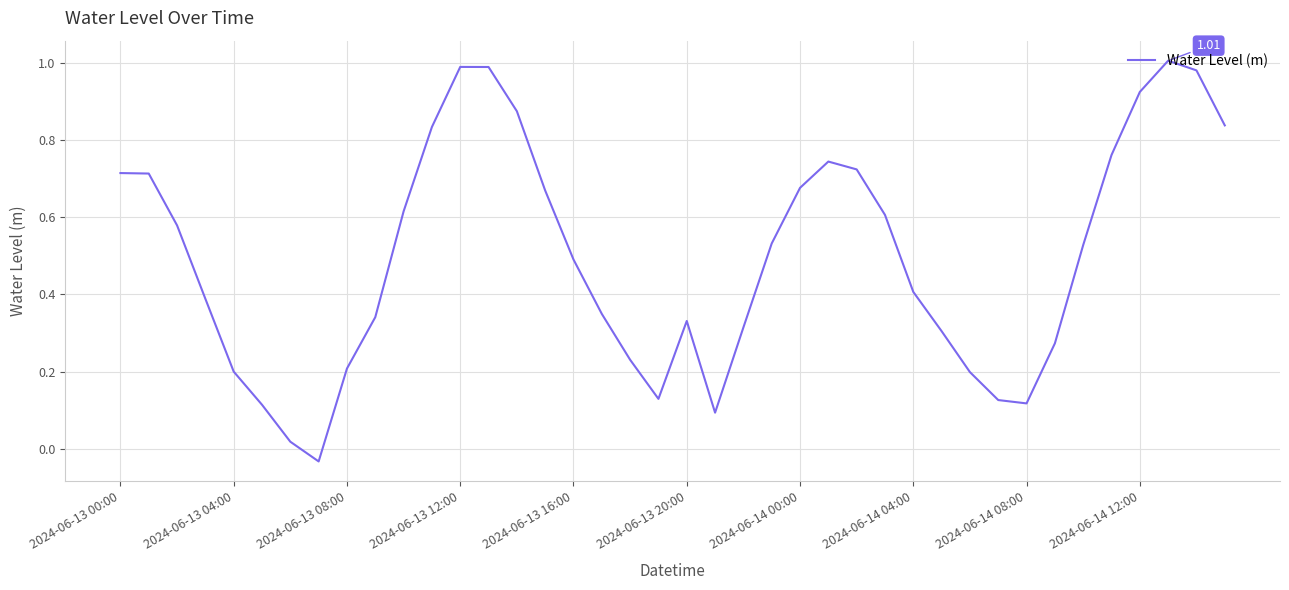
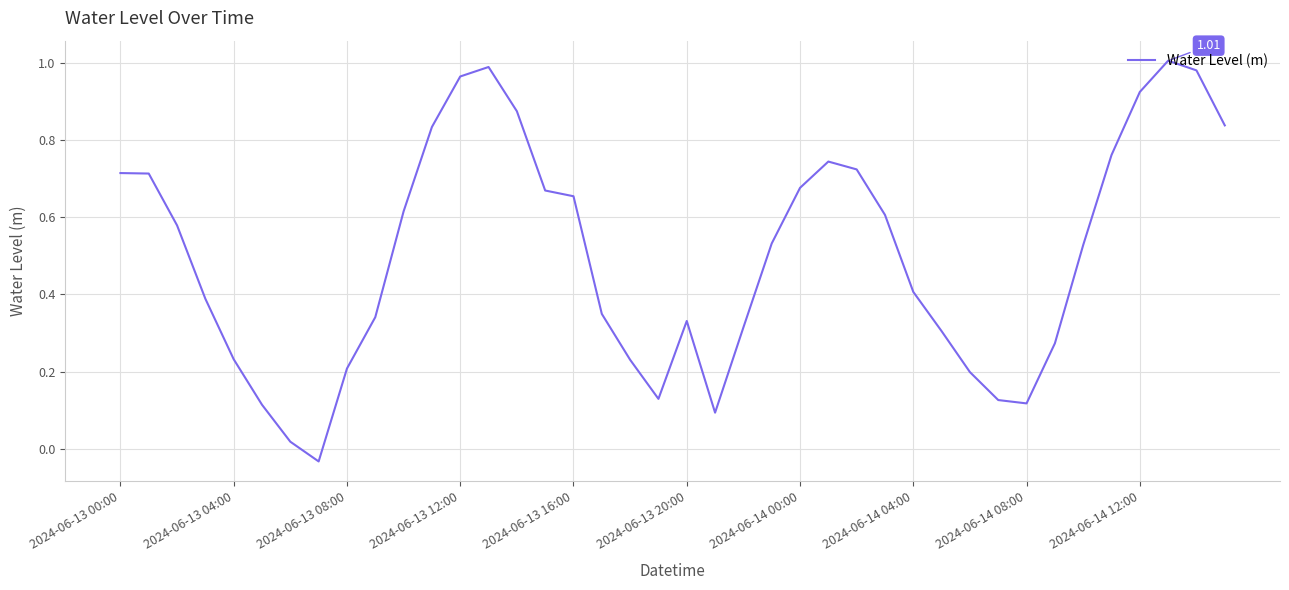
  {
    "2024-06-13 00:00": 0.71,
-   "2024-06-13 04:00": 0.20,
+   "2024-06-13 04:00": 0.23,
    "2024-06-13 08:00": 0.21,
-   "2024-06-13 12:00": 0.99,
-   "2024-06-13 16:00": 0.49,
+   "2024-06-13 12:00": 0.97,
+   "2024-06-13 16:00": 0.65,
    "2024-06-13 20:00": 0.33,
    "2024-06-14 00:00": 0.68,
    "2024-06-14 04:00": 0.41,
    "2024-06-14 08:00": 0.12,
    "2024-06-14 12:00": 0.93
  }
